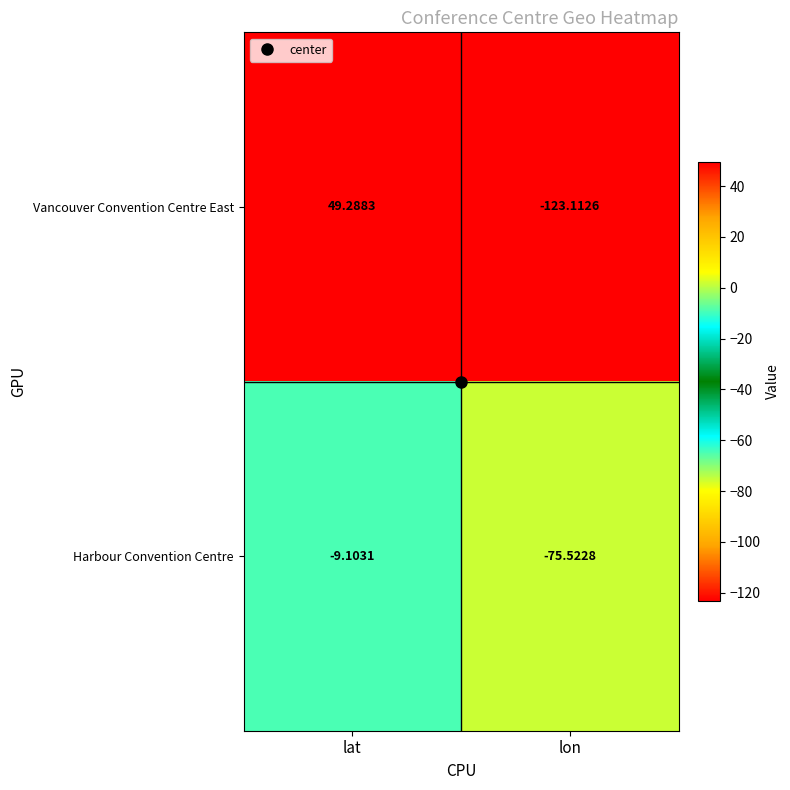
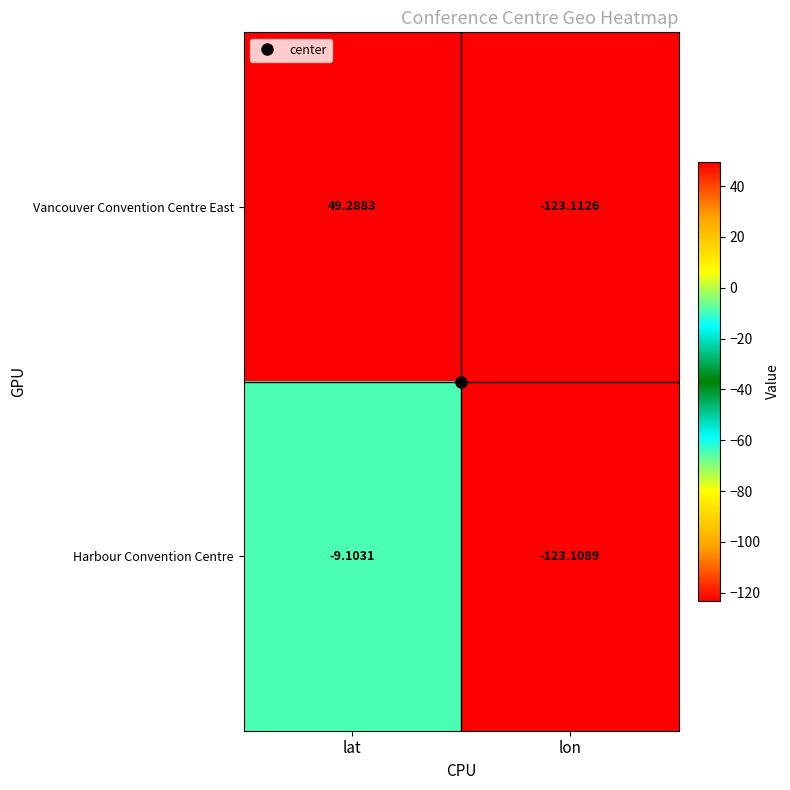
  {
    "Vancouver Convention Centre East": {
      "lat": 49.2883,
      "lon": -123.1126
    },
    "Harbour Convention Centre": {
      "lat": -9.1031,
-     "lon": -75.5228
+     "lon": -123.1089
    }
  }
